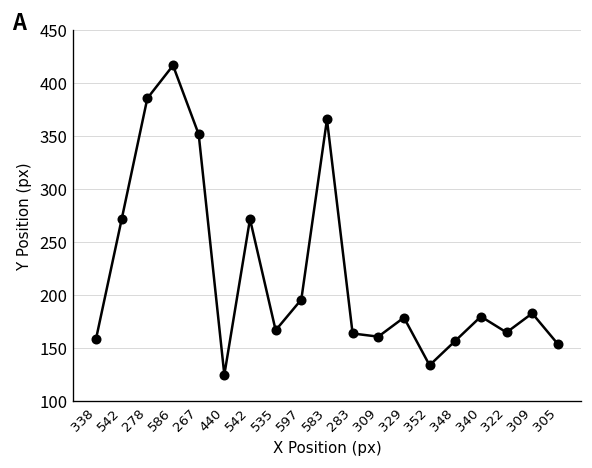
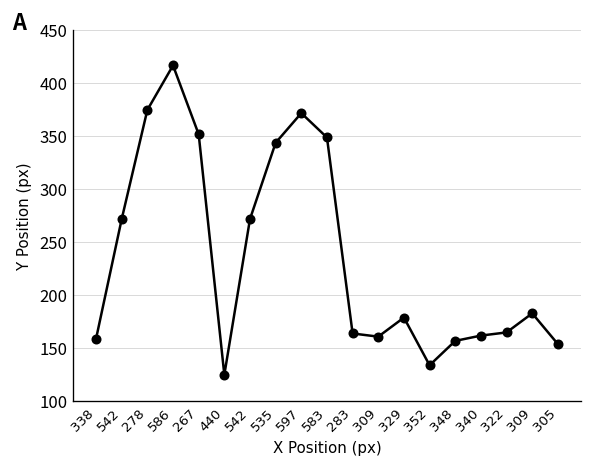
  {
    "338": 160,
-   "278": 390,
+   "278": 380,
    "586": 420,
    "267": 350,
    "440": 130,
-   "535": 170,
-   "597": 200,
-   "583": 370,
+   "535": 340,
+   "597": 370,
+   "583": 350,
    "283": 160,
    "329": 180,
    "352": 130,
    "348": 160,
-   "340": 180,
+   "340": 160,
    "322": 170,
    "305": 150
  }
